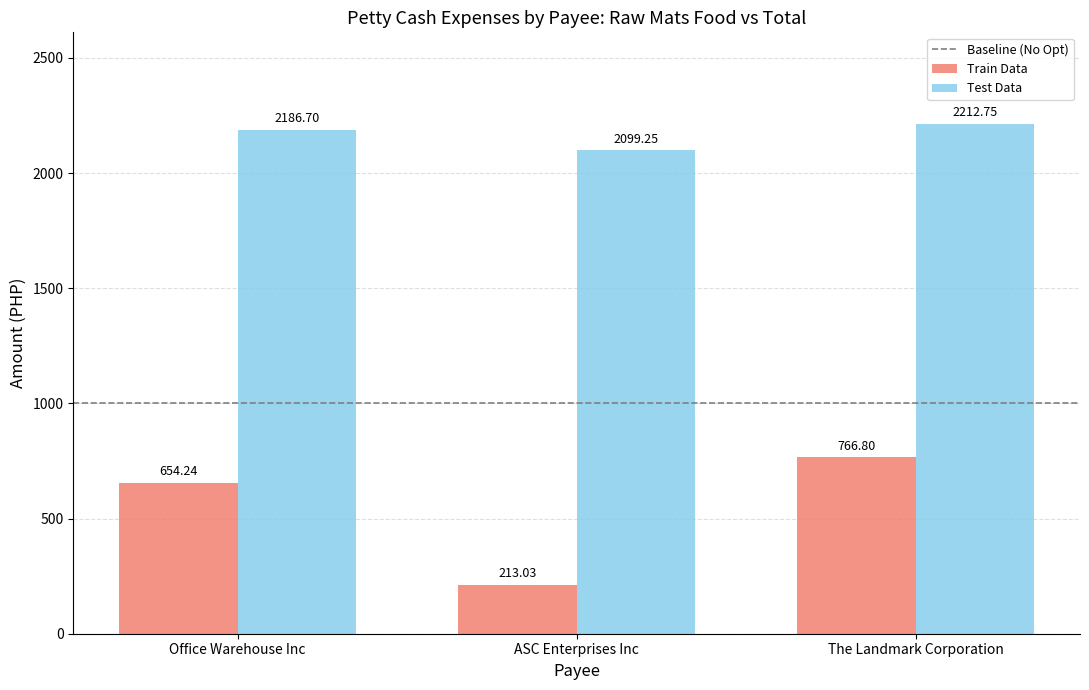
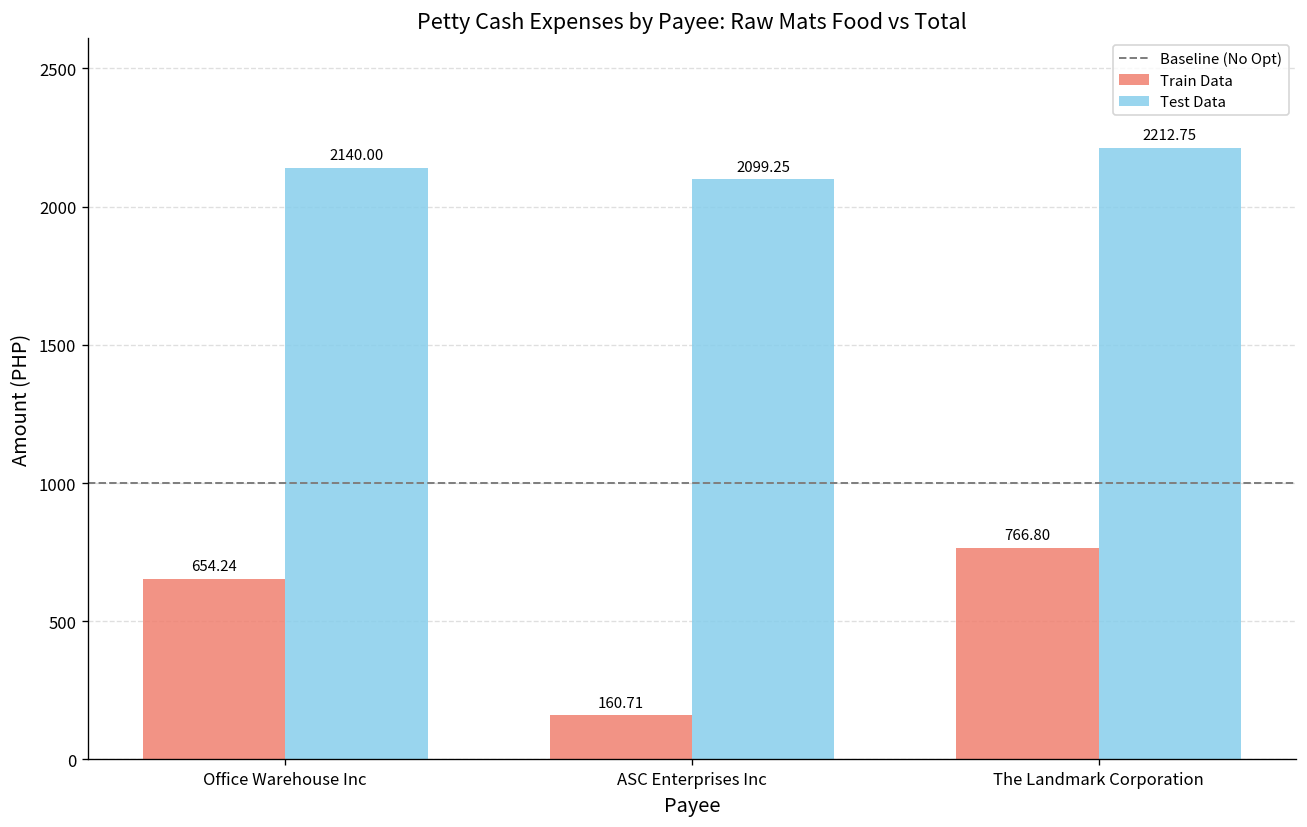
  {
    "Train Data": {
      "Office Warehouse Inc": 654.24,
-     "ASC Enterprises Inc": 213.03,
+     "ASC Enterprises Inc": 160.71,
      "The Landmark Corporation": 766.80
    },
    "Test Data": {
-     "Office Warehouse Inc": 2186.70,
+     "Office Warehouse Inc": 2140.00,
      "ASC Enterprises Inc": 2099.25,
      "The Landmark Corporation": 2212.75
    }
  }
